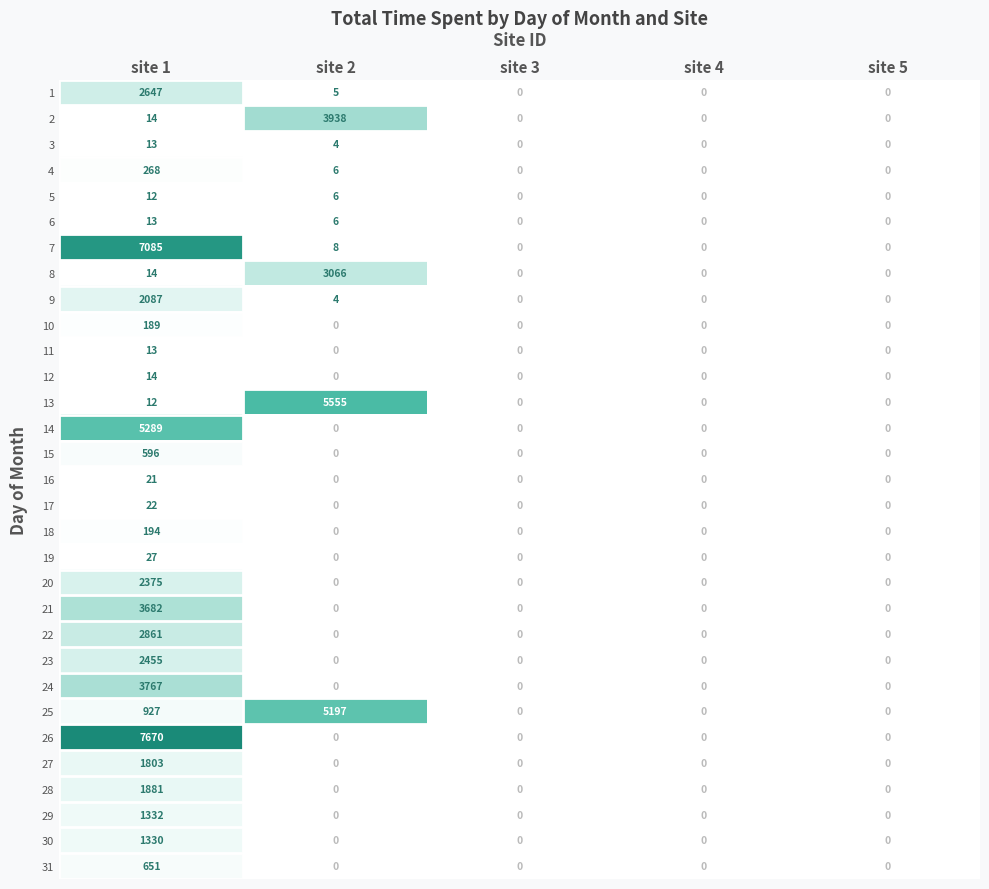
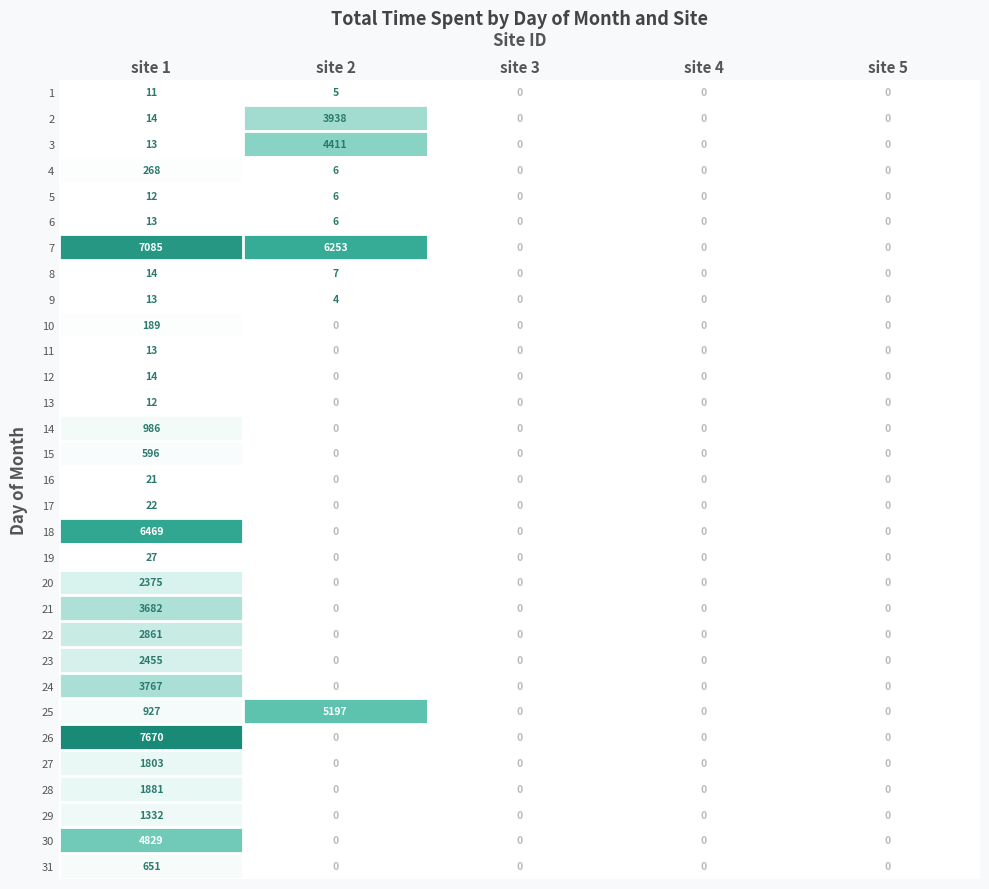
  {
    "1": {
-     "site 1": 2647,
+     "site 1": 11,
      "site 2": 5,
      "site 3": 0,
      "site 4": 0,
      "site 5": 0
    },
    "2": {
      "site 1": 14,
      "site 2": 3938,
      "site 3": 0,
      "site 4": 0,
      "site 5": 0
    },
    "3": {
      "site 1": 13,
-     "site 2": 4,
+     "site 2": 4411,
      "site 3": 0,
      "site 4": 0,
      "site 5": 0
    },
    "4": {
      "site 1": 268,
      "site 2": 6,
      "site 3": 0,
      "site 4": 0,
      "site 5": 0
    },
    "5": {
      "site 1": 12,
      "site 2": 6,
      "site 3": 0,
      "site 4": 0,
      "site 5": 0
    },
    "6": {
      "site 1": 13,
      "site 2": 6,
      "site 3": 0,
      "site 4": 0,
      "site 5": 0
    },
    "7": {
      "site 1": 7085,
-     "site 2": 8,
+     "site 2": 6253,
      "site 3": 0,
      "site 4": 0,
      "site 5": 0
    },
    "8": {
      "site 1": 14,
-     "site 2": 3066,
+     "site 2": 7,
      "site 3": 0,
      "site 4": 0,
      "site 5": 0
    },
    "9": {
-     "site 1": 2087,
+     "site 1": 13,
      "site 2": 4,
      "site 3": 0,
      "site 4": 0,
      "site 5": 0
    },
    "10": {
      "site 1": 189,
      "site 2": 0,
      "site 3": 0,
      "site 4": 0,
      "site 5": 0
    },
    "11": {
      "site 1": 13,
      "site 2": 0,
      "site 3": 0,
      "site 4": 0,
      "site 5": 0
    },
    "12": {
      "site 1": 14,
      "site 2": 0,
      "site 3": 0,
      "site 4": 0,
      "site 5": 0
    },
    "13": {
      "site 1": 12,
-     "site 2": 5555,
+     "site 2": 0,
      "site 3": 0,
      "site 4": 0,
      "site 5": 0
    },
    "14": {
-     "site 1": 5289,
+     "site 1": 986,
      "site 2": 0,
      "site 3": 0,
      "site 4": 0,
      "site 5": 0
    },
    "15": {
      "site 1": 596,
      "site 2": 0,
      "site 3": 0,
      "site 4": 0,
      "site 5": 0
    },
    "16": {
      "site 1": 21,
      "site 2": 0,
      "site 3": 0,
      "site 4": 0,
      "site 5": 0
    },
    "17": {
      "site 1": 22,
      "site 2": 0,
      "site 3": 0,
      "site 4": 0,
      "site 5": 0
    },
    "18": {
-     "site 1": 194,
+     "site 1": 6469,
      "site 2": 0,
      "site 3": 0,
      "site 4": 0,
      "site 5": 0
    },
    "19": {
      "site 1": 27,
      "site 2": 0,
      "site 3": 0,
      "site 4": 0,
      "site 5": 0
    },
    "20": {
      "site 1": 2375,
      "site 2": 0,
      "site 3": 0,
      "site 4": 0,
      "site 5": 0
    },
    "21": {
      "site 1": 3682,
      "site 2": 0,
      "site 3": 0,
      "site 4": 0,
      "site 5": 0
    },
    "22": {
      "site 1": 2861,
      "site 2": 0,
      "site 3": 0,
      "site 4": 0,
      "site 5": 0
    },
    "23": {
      "site 1": 2455,
      "site 2": 0,
      "site 3": 0,
      "site 4": 0,
      "site 5": 0
    },
    "24": {
      "site 1": 3767,
      "site 2": 0,
      "site 3": 0,
      "site 4": 0,
      "site 5": 0
    },
    "25": {
      "site 1": 927,
      "site 2": 5197,
      "site 3": 0,
      "site 4": 0,
      "site 5": 0
    },
    "26": {
      "site 1": 7670,
      "site 2": 0,
      "site 3": 0,
      "site 4": 0,
      "site 5": 0
    },
    "27": {
      "site 1": 1803,
      "site 2": 0,
      "site 3": 0,
      "site 4": 0,
      "site 5": 0
    },
    "28": {
      "site 1": 1881,
      "site 2": 0,
      "site 3": 0,
      "site 4": 0,
      "site 5": 0
    },
    "29": {
      "site 1": 1332,
      "site 2": 0,
      "site 3": 0,
      "site 4": 0,
      "site 5": 0
    },
    "30": {
-     "site 1": 1330,
+     "site 1": 4829,
      "site 2": 0,
      "site 3": 0,
      "site 4": 0,
      "site 5": 0
    },
    "31": {
      "site 1": 651,
      "site 2": 0,
      "site 3": 0,
      "site 4": 0,
      "site 5": 0
    }
  }
